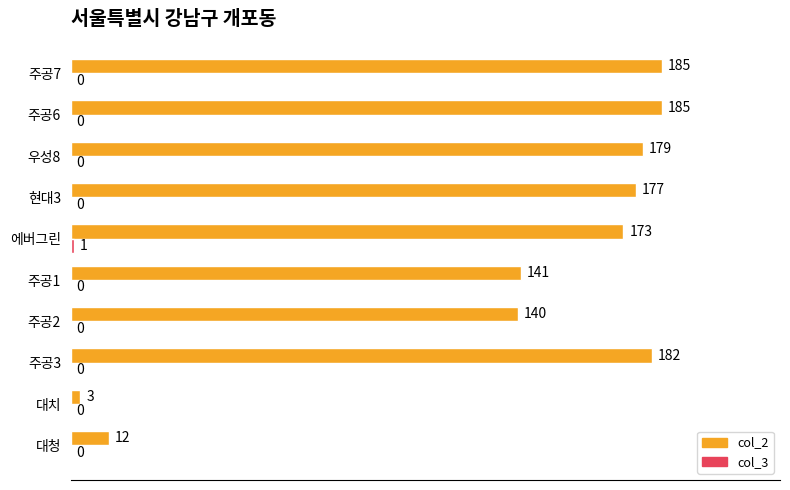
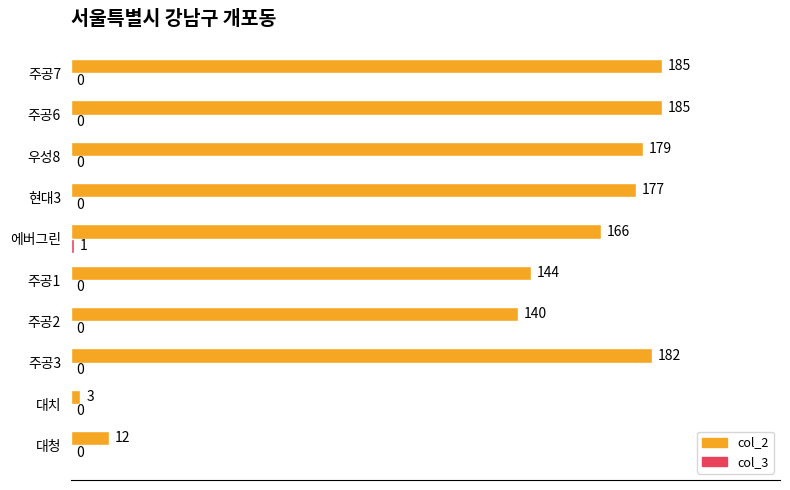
  {
    "col_2": {
      "주공7": 185,
      "주공6": 185,
      "우성8": 179,
      "현대3": 177,
-     "에버그린": 173,
-     "주공1": 141,
+     "에버그린": 166,
+     "주공1": 144,
      "주공2": 140,
      "주공3": 182,
      "대치": 3,
      "대청": 12
    },
    "col_3": {
      "주공7": 0,
      "주공6": 0,
      "우성8": 0,
      "현대3": 0,
      "에버그린": 1,
      "주공1": 0,
      "주공2": 0,
      "주공3": 0,
      "대치": 0,
      "대청": 0
    }
  }
